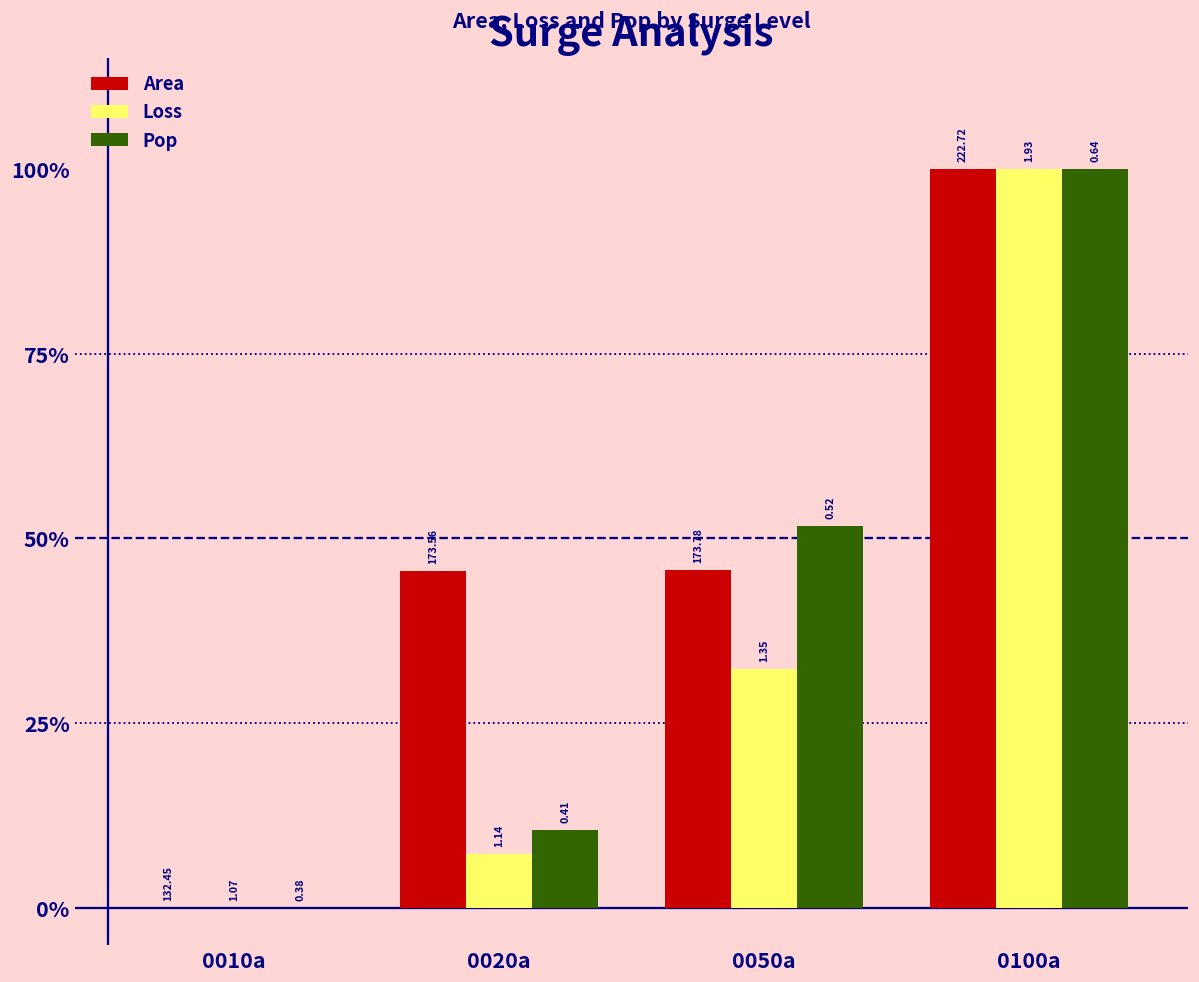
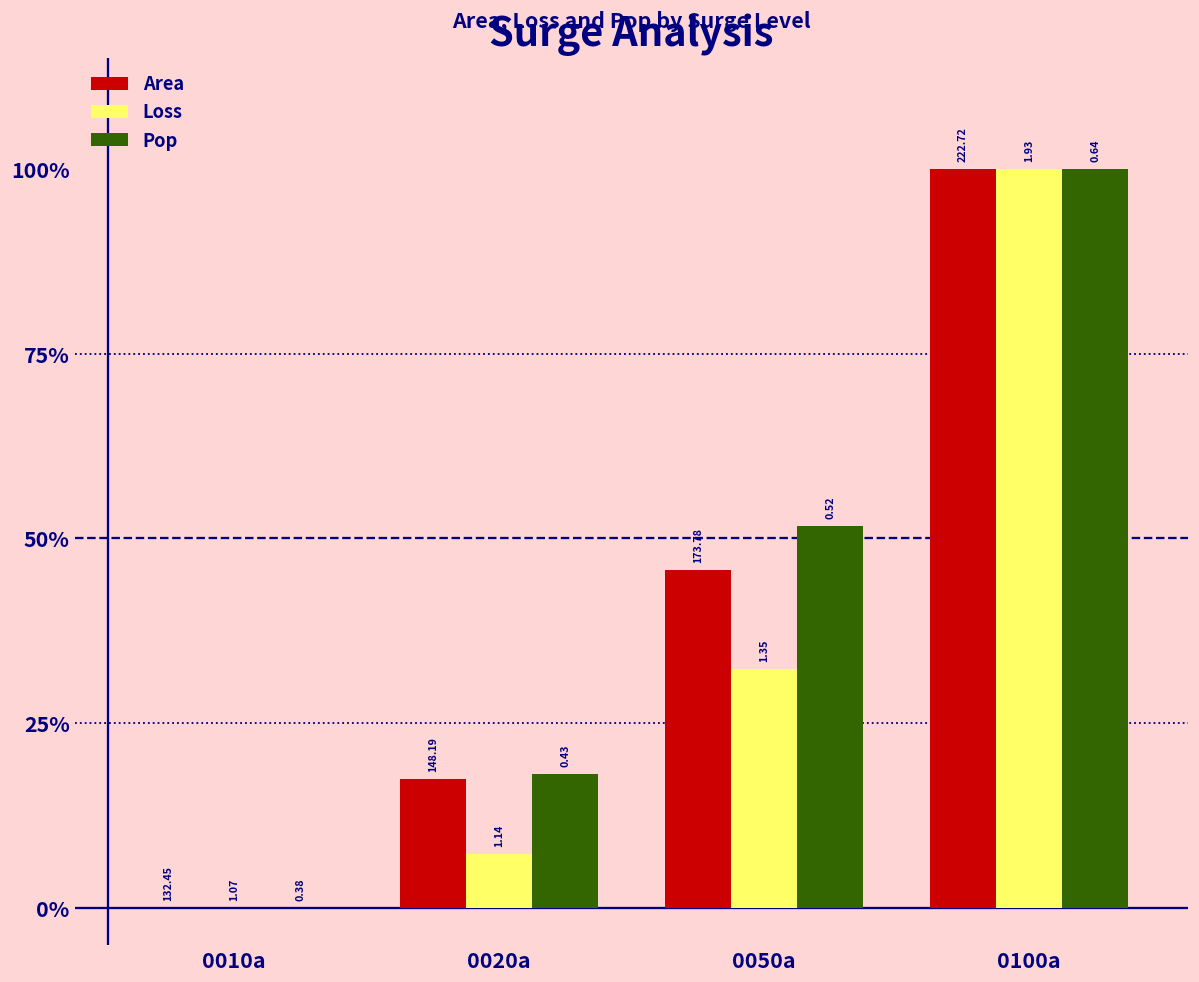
  {
    "Area": {
-     "0020a": 173.56
+     "0020a": 148.19
    },
    "Pop": {
-     "0020a": 0.41,
+     "0020a": 0.43,
      "0050a": 0.52
    }
  }
